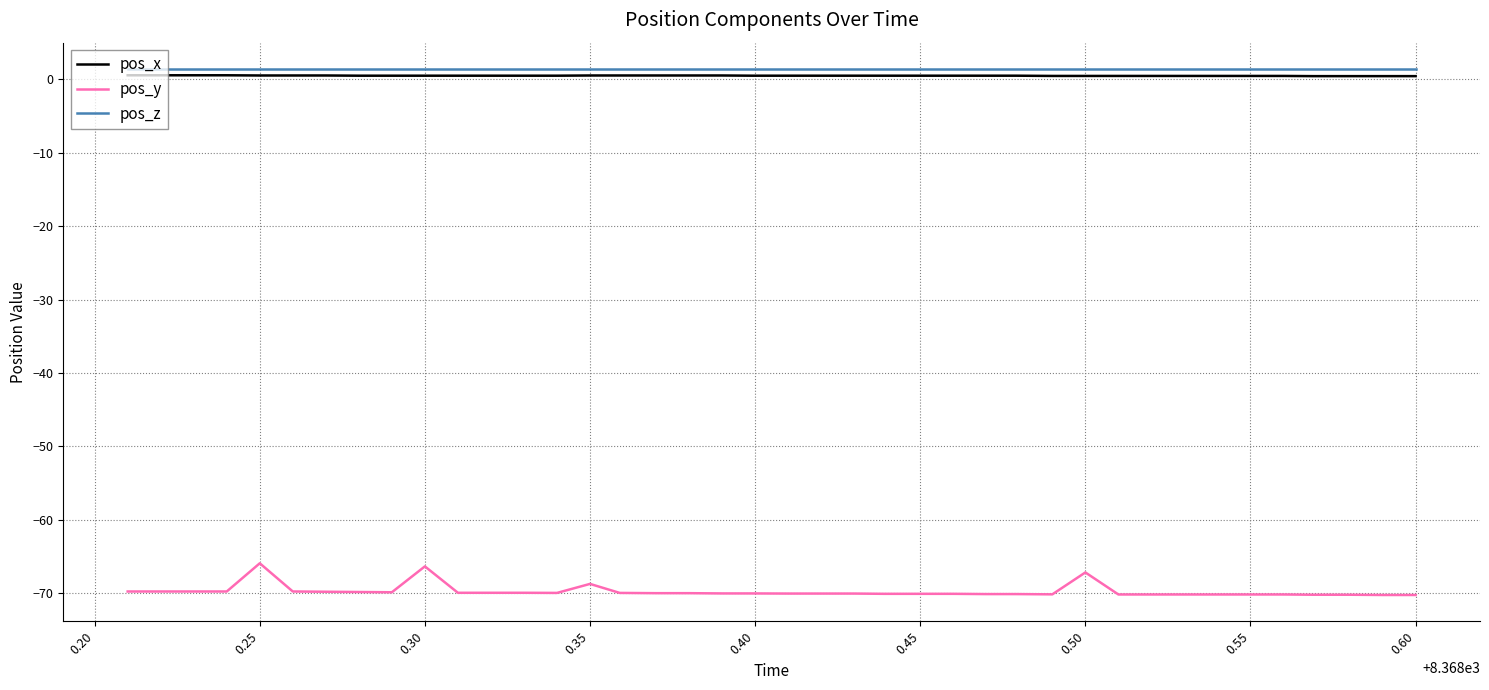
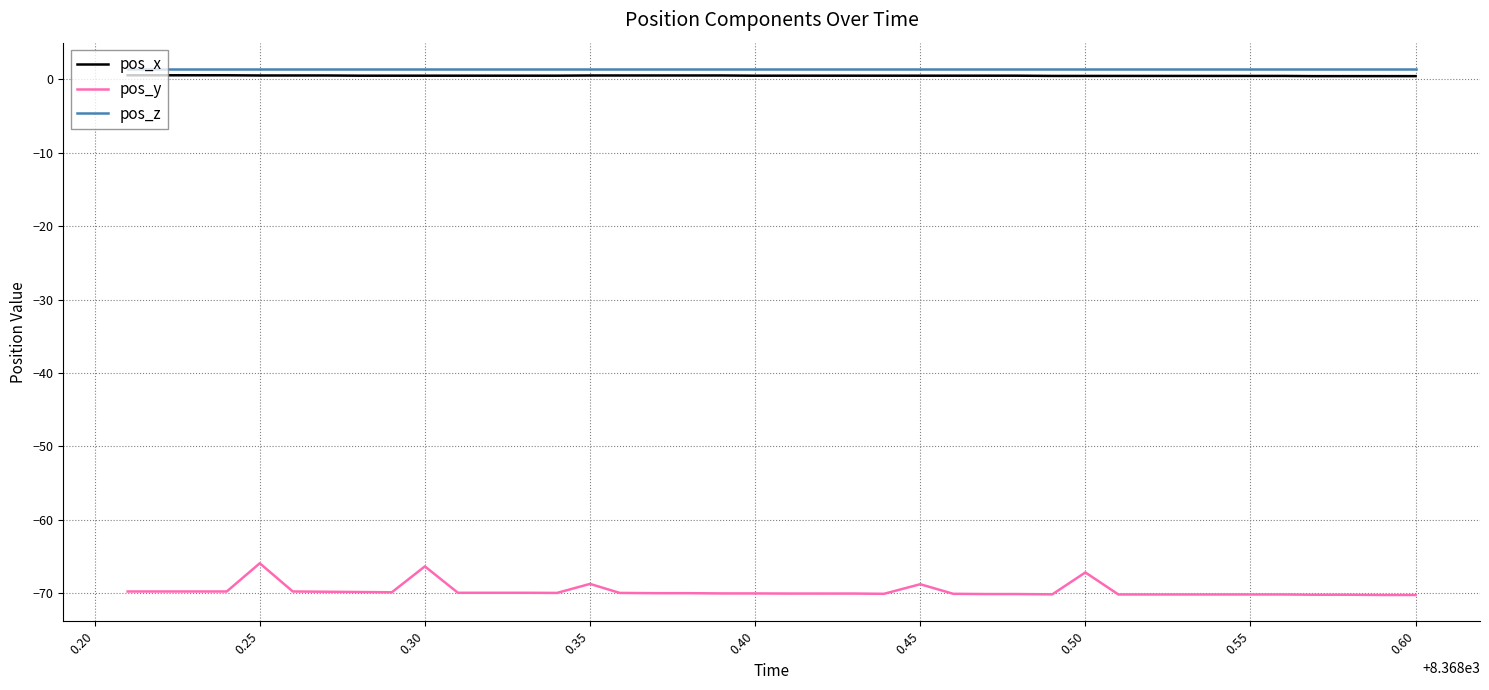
  {
    "pos_x": {
      "0.25": 1,
      "0.30": 0,
      "0.35": 1,
      "0.45": 0,
      "0.50": 0,
      "0.55": 0,
      "0.60": 0
    },
    "pos_y": {
      "0.25": -66,
      "0.30": -66,
      "0.35": -69,
-     "0.45": -70,
+     "0.45": -69,
      "0.50": -67,
      "0.55": -70,
      "0.60": -70
    },
    "pos_z": {
      "0.25": 1,
      "0.30": 1,
      "0.35": 1,
      "0.45": 1,
      "0.50": 1,
      "0.55": 1,
      "0.60": 1
    }
  }
